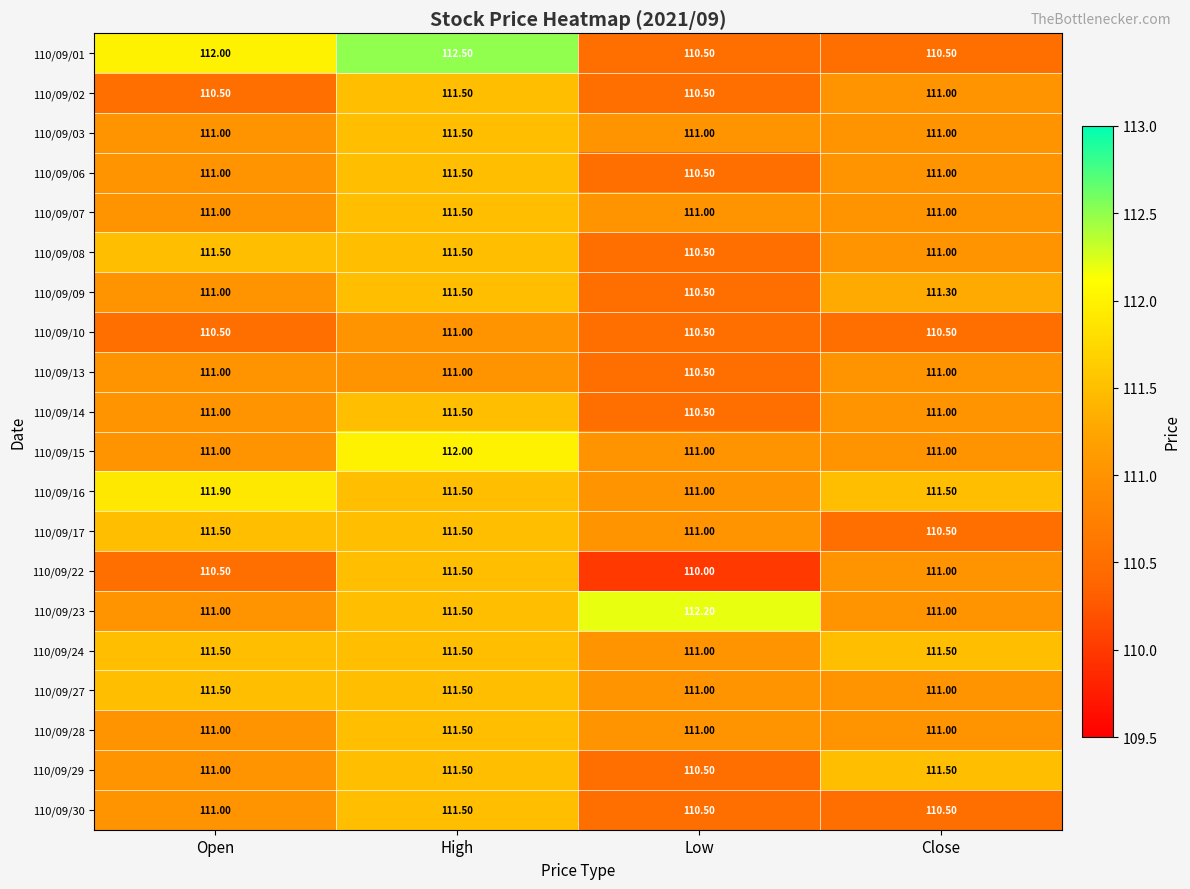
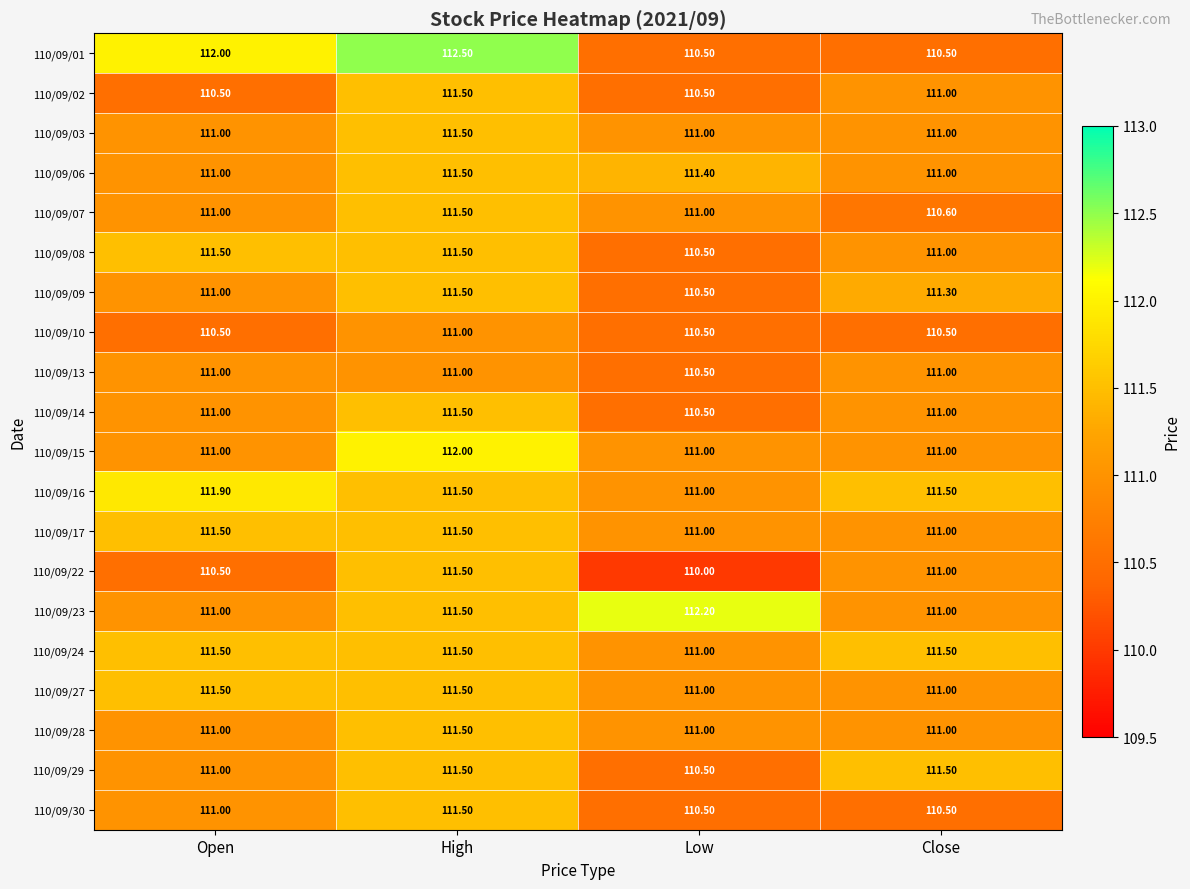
  {
    "110/09/01": {
      "Open": 112.00,
      "High": 112.50,
      "Low": 110.50,
      "Close": 110.50
    },
    "110/09/02": {
      "Open": 110.50,
      "High": 111.50,
      "Low": 110.50,
      "Close": 111.00
    },
    "110/09/03": {
      "Open": 111.00,
      "High": 111.50,
      "Low": 111.00,
      "Close": 111.00
    },
    "110/09/06": {
      "Open": 111.00,
      "High": 111.50,
-     "Low": 110.50,
+     "Low": 111.40,
      "Close": 111.00
    },
    "110/09/07": {
      "Open": 111.00,
      "High": 111.50,
      "Low": 111.00,
-     "Close": 111.00
+     "Close": 110.60
    },
    "110/09/08": {
      "Open": 111.50,
      "High": 111.50,
      "Low": 110.50,
      "Close": 111.00
    },
    "110/09/09": {
      "Open": 111.00,
      "High": 111.50,
      "Low": 110.50,
      "Close": 111.30
    },
    "110/09/10": {
      "Open": 110.50,
      "High": 111.00,
      "Low": 110.50,
      "Close": 110.50
    },
    "110/09/13": {
      "Open": 111.00,
      "High": 111.00,
      "Low": 110.50,
      "Close": 111.00
    },
    "110/09/14": {
      "Open": 111.00,
      "High": 111.50,
      "Low": 110.50,
      "Close": 111.00
    },
    "110/09/15": {
      "Open": 111.00,
      "High": 112.00,
      "Low": 111.00,
      "Close": 111.00
    },
    "110/09/16": {
      "Open": 111.90,
      "High": 111.50,
      "Low": 111.00,
      "Close": 111.50
    },
    "110/09/17": {
      "Open": 111.50,
      "High": 111.50,
      "Low": 111.00,
-     "Close": 110.50
+     "Close": 111.00
    },
    "110/09/22": {
      "Open": 110.50,
      "High": 111.50,
      "Low": 110.00,
      "Close": 111.00
    },
    "110/09/23": {
      "Open": 111.00,
      "High": 111.50,
      "Low": 112.20,
      "Close": 111.00
    },
    "110/09/24": {
      "Open": 111.50,
      "High": 111.50,
      "Low": 111.00,
      "Close": 111.50
    },
    "110/09/27": {
      "Open": 111.50,
      "High": 111.50,
      "Low": 111.00,
      "Close": 111.00
    },
    "110/09/28": {
      "Open": 111.00,
      "High": 111.50,
      "Low": 111.00,
      "Close": 111.00
    },
    "110/09/29": {
      "Open": 111.00,
      "High": 111.50,
      "Low": 110.50,
      "Close": 111.50
    },
    "110/09/30": {
      "Open": 111.00,
      "High": 111.50,
      "Low": 110.50,
      "Close": 110.50
    }
  }
